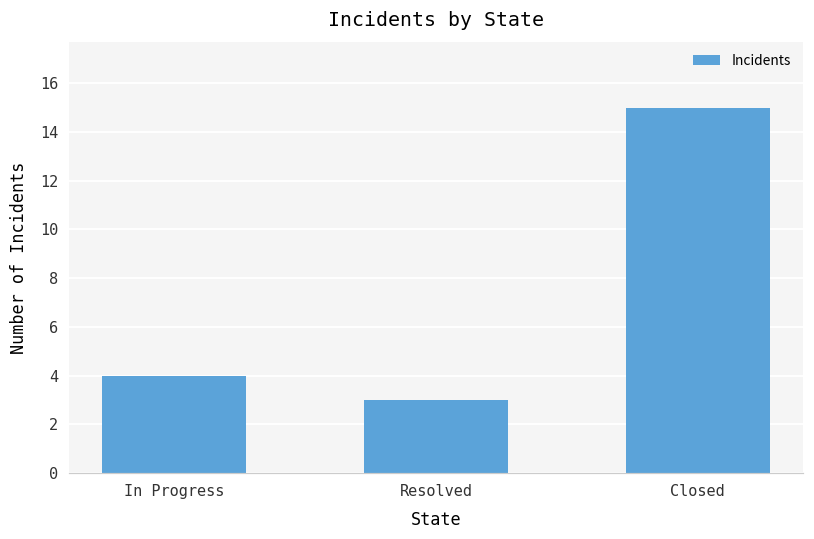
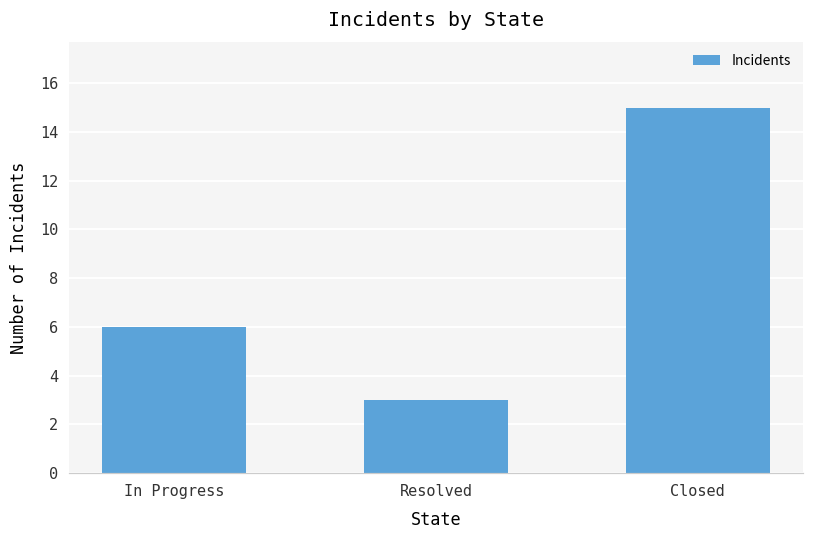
  {
-   "In Progress": 4,
+   "In Progress": 6,
    "Resolved": 3,
    "Closed": 15
  }
